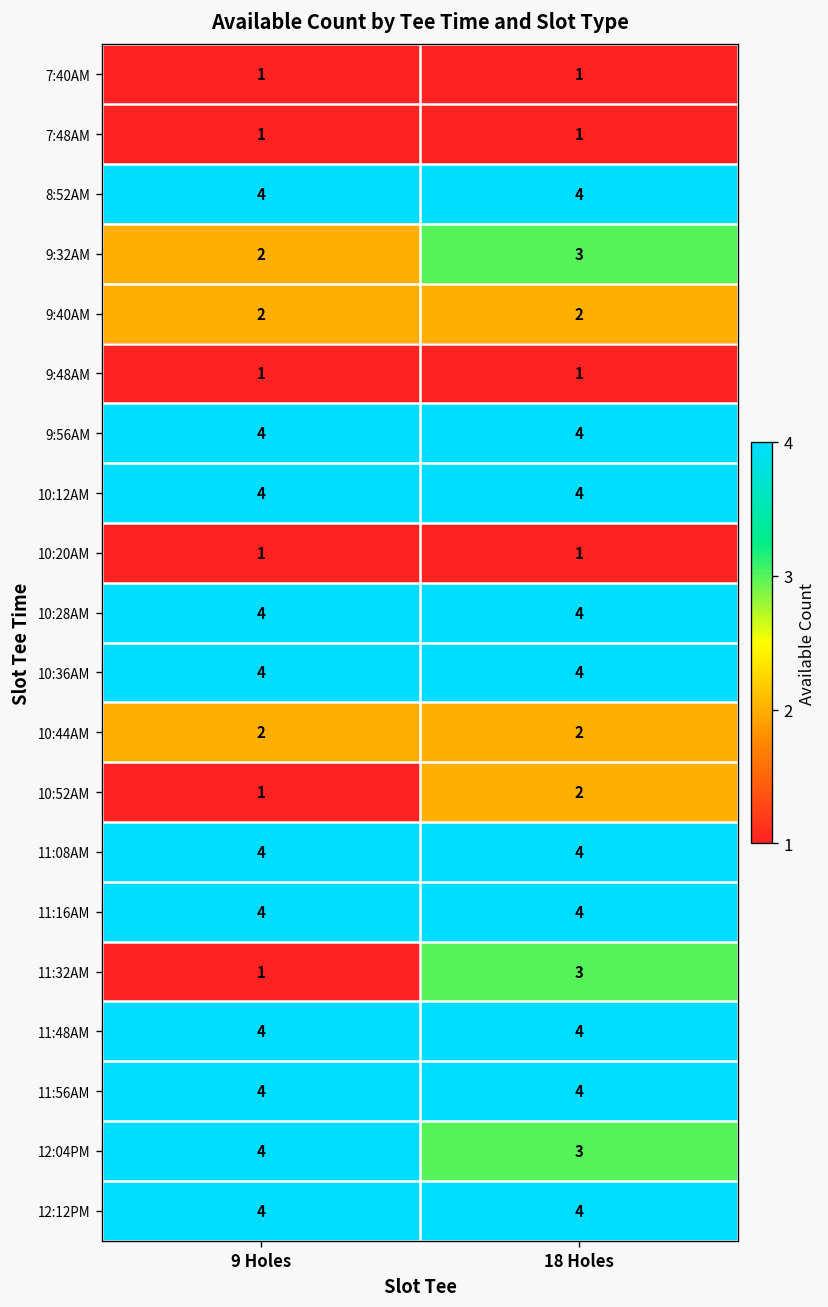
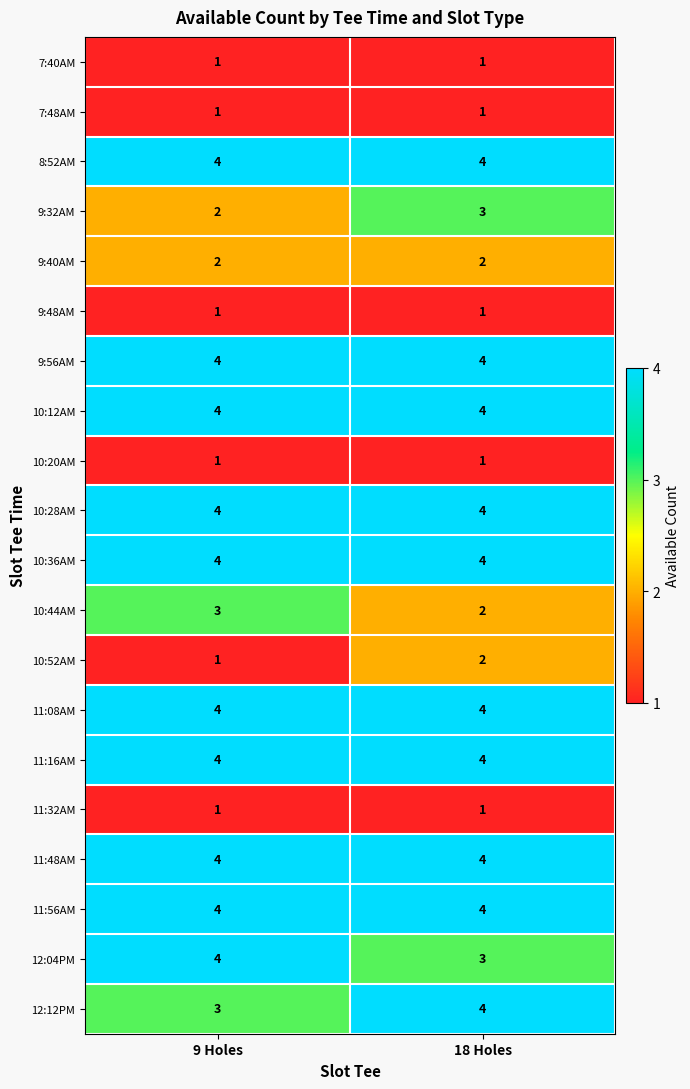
  {
    "7:40AM": {
      "9 Holes": 1,
      "18 Holes": 1
    },
    "7:48AM": {
      "9 Holes": 1,
      "18 Holes": 1
    },
    "8:52AM": {
      "9 Holes": 4,
      "18 Holes": 4
    },
    "9:32AM": {
      "9 Holes": 2,
      "18 Holes": 3
    },
    "9:40AM": {
      "9 Holes": 2,
      "18 Holes": 2
    },
    "9:48AM": {
      "9 Holes": 1,
      "18 Holes": 1
    },
    "9:56AM": {
      "9 Holes": 4,
      "18 Holes": 4
    },
    "10:12AM": {
      "9 Holes": 4,
      "18 Holes": 4
    },
    "10:20AM": {
      "9 Holes": 1,
      "18 Holes": 1
    },
    "10:28AM": {
      "9 Holes": 4,
      "18 Holes": 4
    },
    "10:36AM": {
      "9 Holes": 4,
      "18 Holes": 4
    },
    "10:44AM": {
-     "9 Holes": 2,
+     "9 Holes": 3,
      "18 Holes": 2
    },
    "10:52AM": {
      "9 Holes": 1,
      "18 Holes": 2
    },
    "11:08AM": {
      "9 Holes": 4,
      "18 Holes": 4
    },
    "11:16AM": {
      "9 Holes": 4,
      "18 Holes": 4
    },
    "11:32AM": {
      "9 Holes": 1,
-     "18 Holes": 3
+     "18 Holes": 1
    },
    "11:48AM": {
      "9 Holes": 4,
      "18 Holes": 4
    },
    "11:56AM": {
      "9 Holes": 4,
      "18 Holes": 4
    },
    "12:04PM": {
      "9 Holes": 4,
      "18 Holes": 3
    },
    "12:12PM": {
-     "9 Holes": 4,
+     "9 Holes": 3,
      "18 Holes": 4
    }
  }
